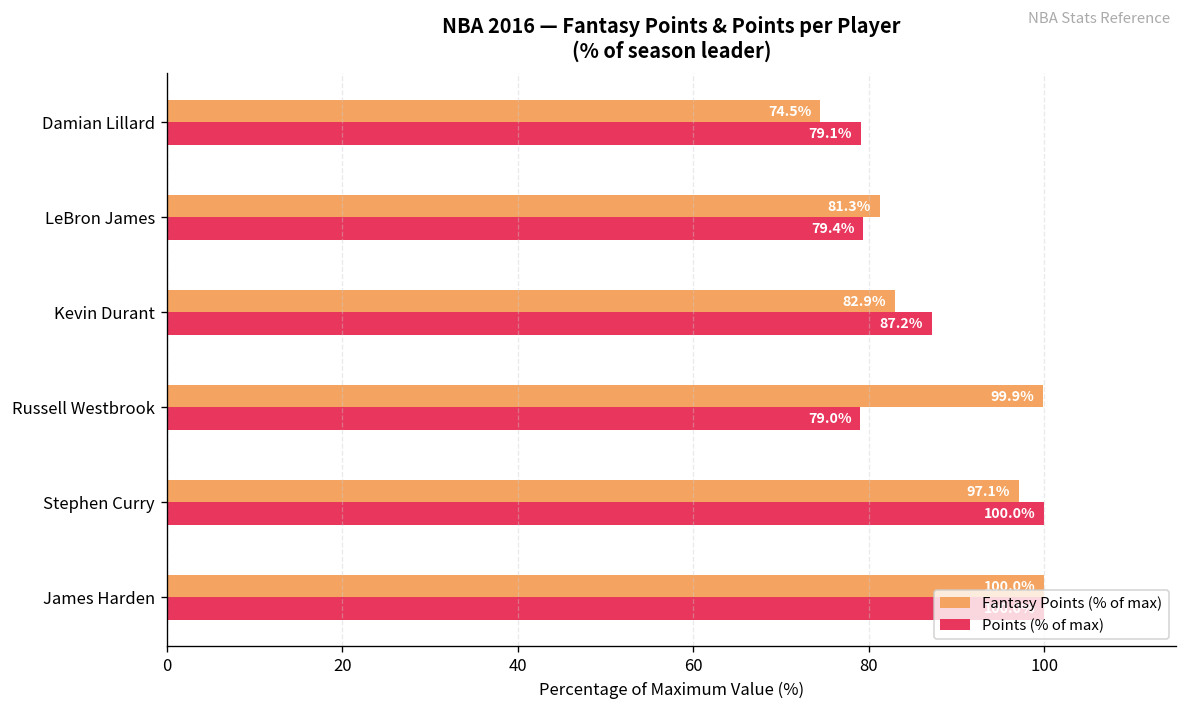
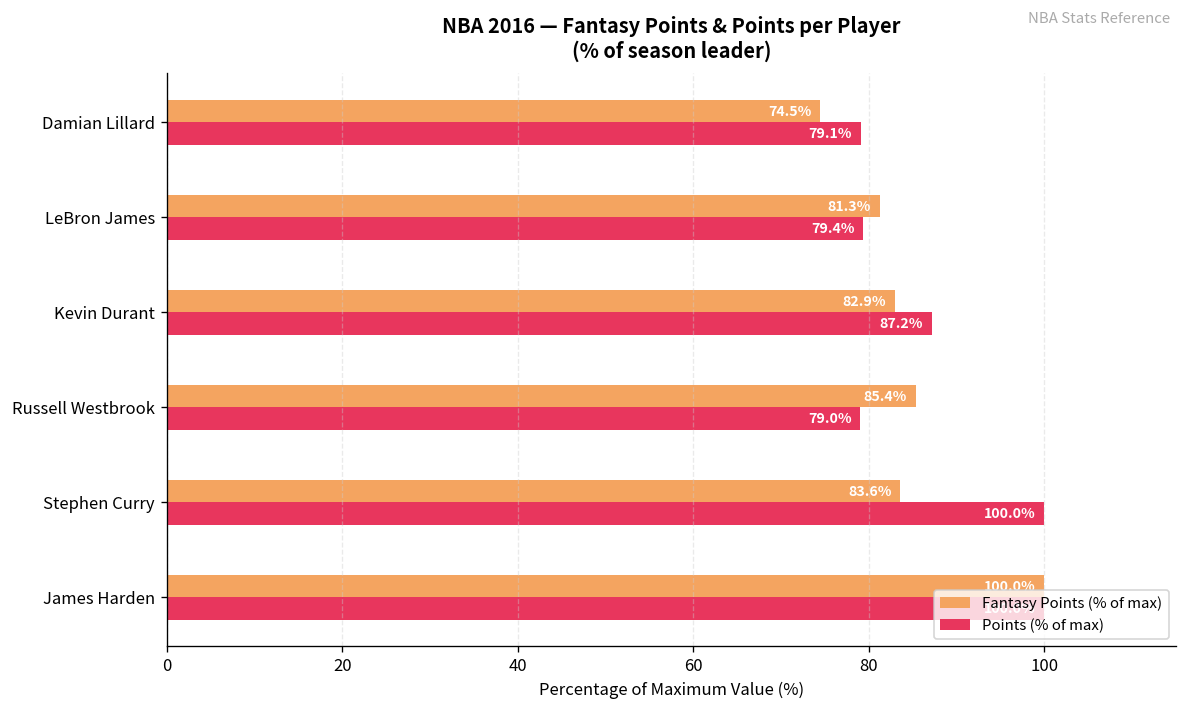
  {
    "Fantasy Points (% of max)": {
      "Damian Lillard": "74.5%",
      "LeBron James": "81.3%",
      "Kevin Durant": "82.9%",
-     "Russell Westbrook": "99.9%",
-     "Stephen Curry": "97.1%"
+     "Russell Westbrook": "85.4%",
+     "Stephen Curry": "83.6%"
    },
    "Points (% of max)": {
      "Damian Lillard": "79.1%",
      "LeBron James": "79.4%",
      "Kevin Durant": "87.2%",
      "Russell Westbrook": "79.0%",
      "Stephen Curry": "100.0%"
    }
  }
